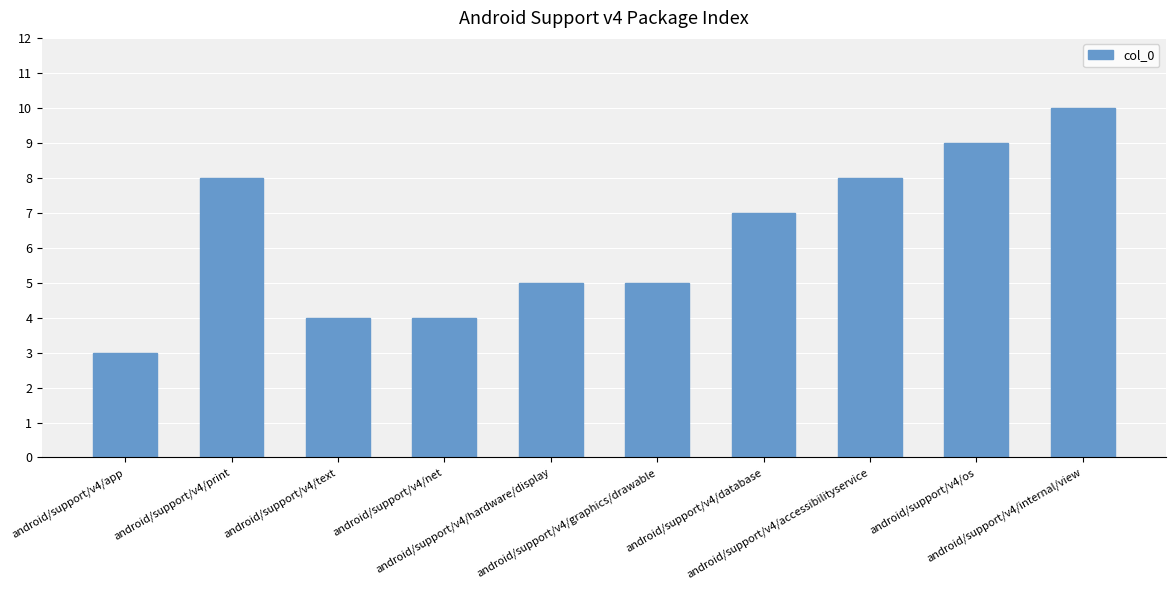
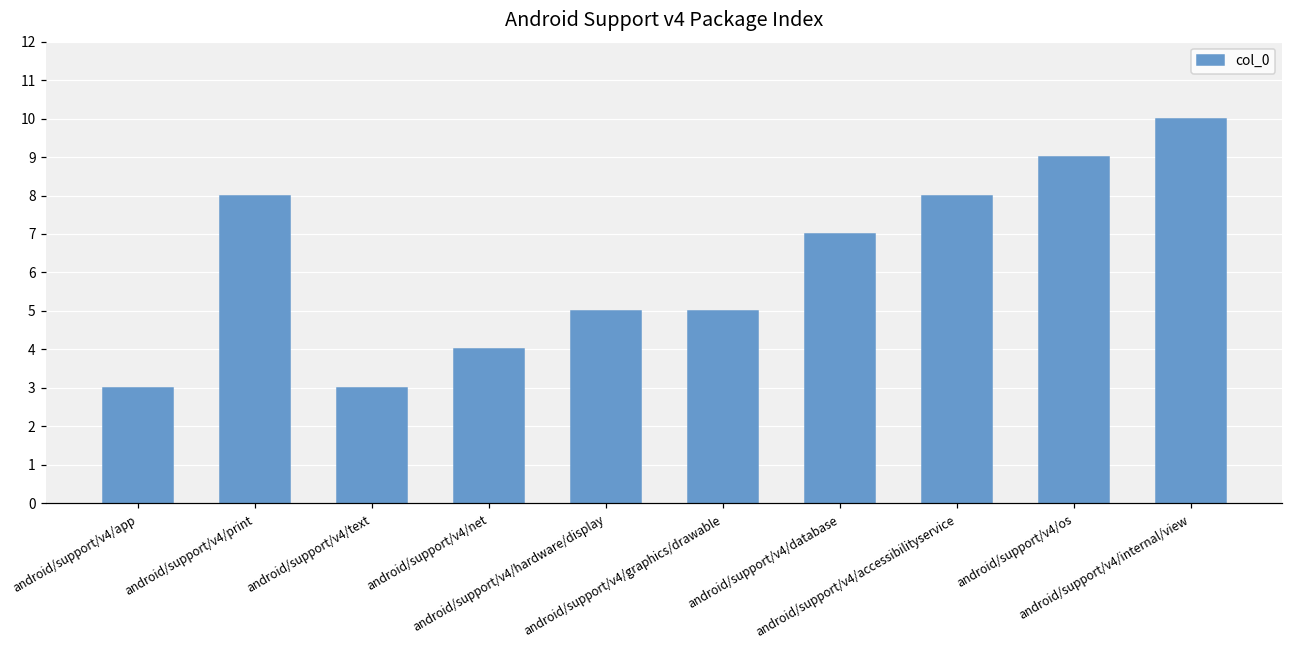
  {
    "android/support/v4/app": 3,
    "android/support/v4/print": 8,
-   "android/support/v4/text": 4,
+   "android/support/v4/text": 3,
    "android/support/v4/net": 4,
    "android/support/v4/hardware/display": 5,
    "android/support/v4/graphics/drawable": 5,
    "android/support/v4/database": 7,
    "android/support/v4/accessibilityservice": 8,
    "android/support/v4/os": 9,
    "android/support/v4/internal/view": 10
  }
